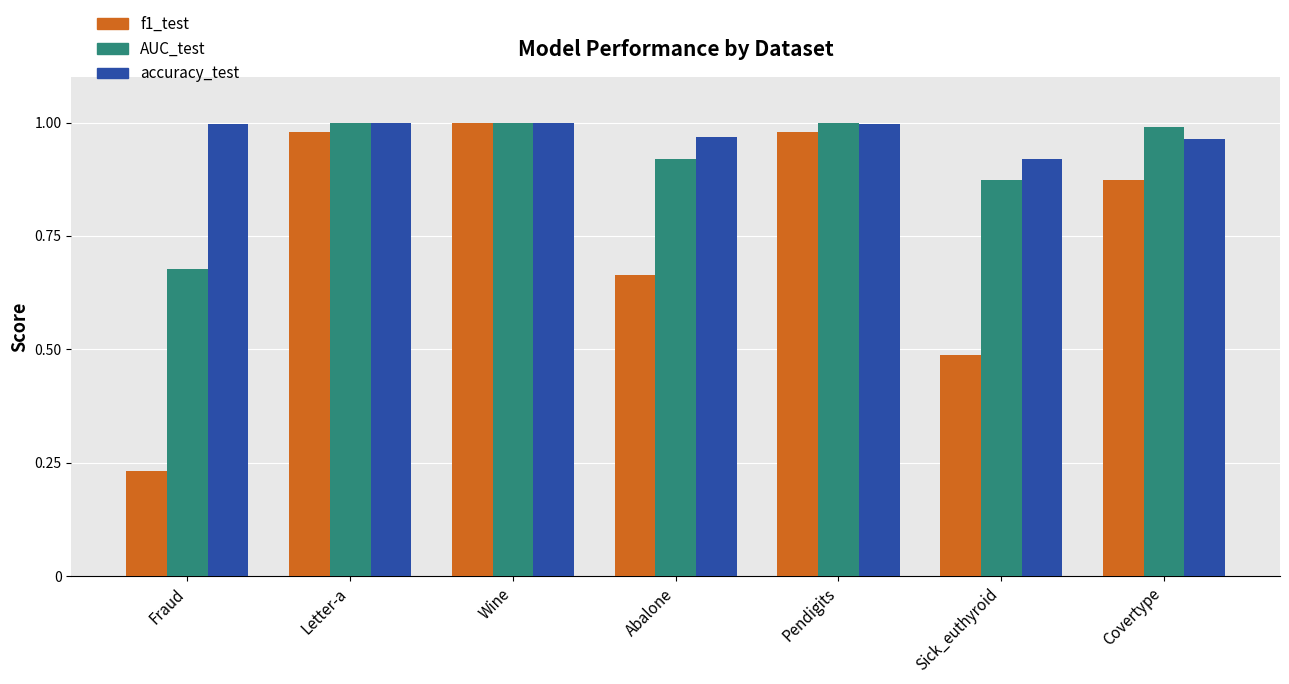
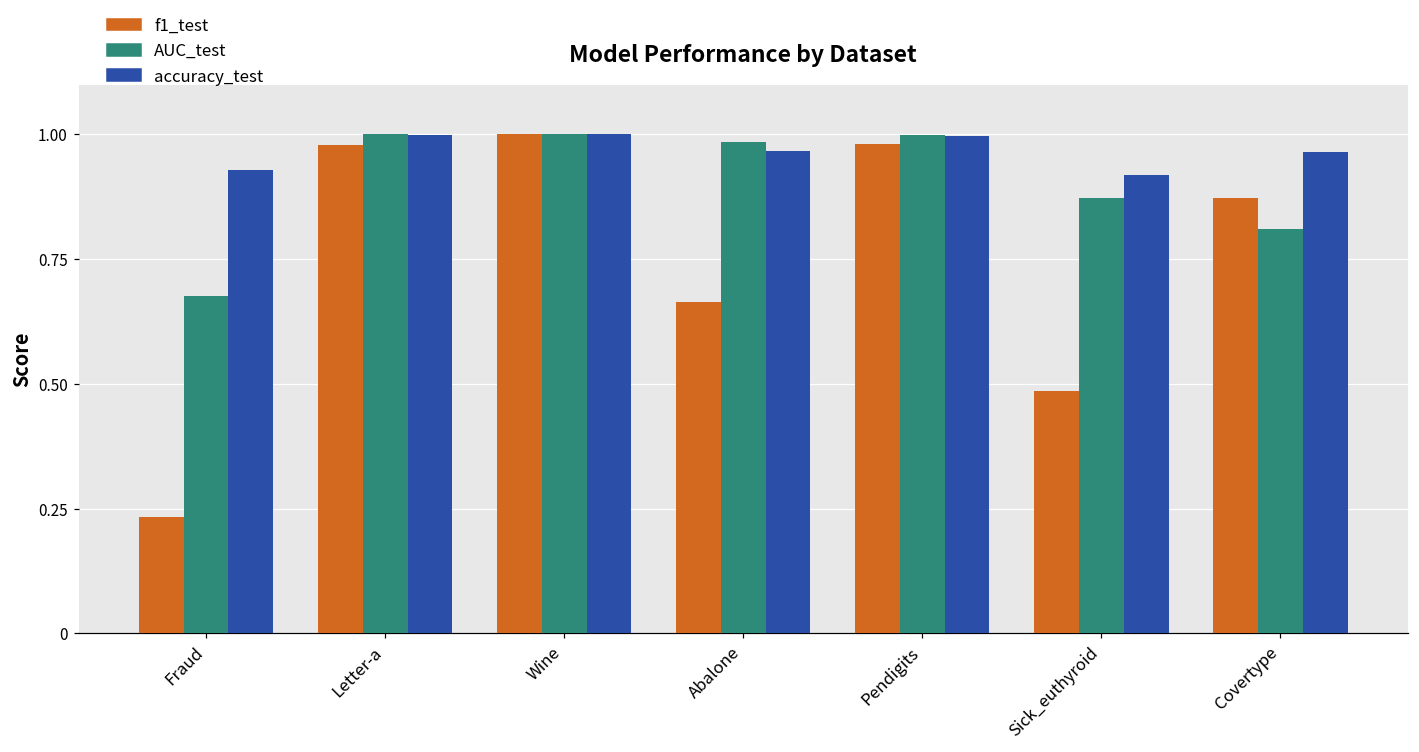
  {
    "f1_test": {
      "Fraud": 0.23,
      "Letter-a": 0.98,
      "Wine": 1.00,
      "Abalone": 0.66,
      "Pendigits": 0.98,
      "Sick_euthyroid": 0.49,
      "Covertype": 0.87
    },
    "AUC_test": {
      "Fraud": 0.68,
      "Letter-a": 1.00,
      "Wine": 1.00,
-     "Abalone": 0.92,
+     "Abalone": 0.99,
      "Pendigits": 1.00,
      "Sick_euthyroid": 0.87,
-     "Covertype": 0.99
+     "Covertype": 0.81
    },
    "accuracy_test": {
-     "Fraud": 1.00,
+     "Fraud": 0.93,
      "Letter-a": 1.00,
      "Wine": 1.00,
      "Abalone": 0.97,
      "Pendigits": 1.00,
      "Sick_euthyroid": 0.92,
      "Covertype": 0.96
    }
  }
